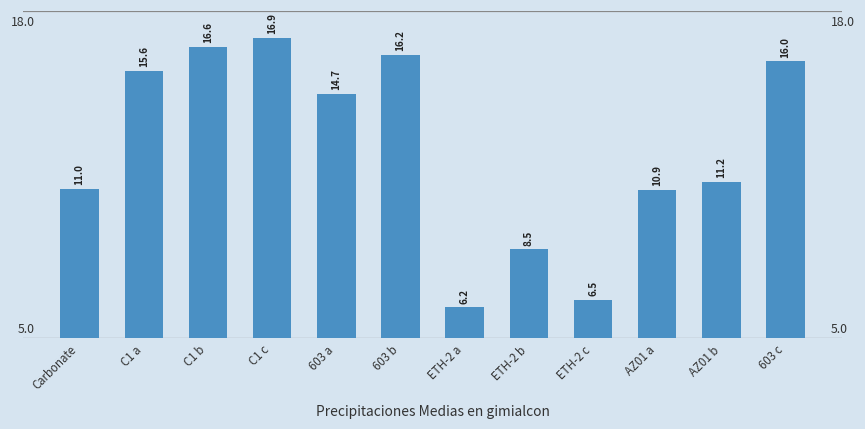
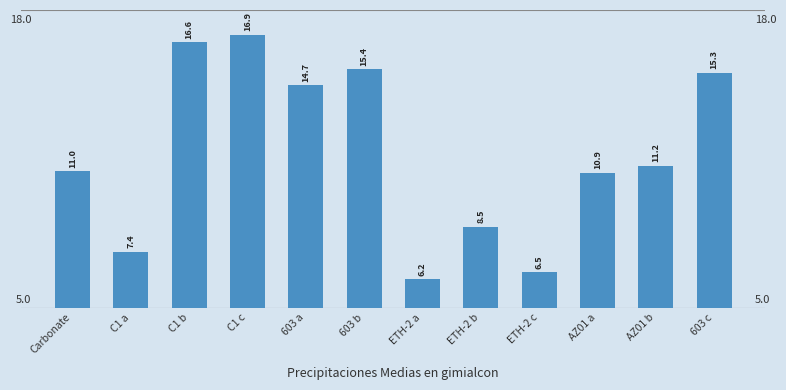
  {
    "Carbonate": 11.0,
-   "C1 a": 15.6,
+   "C1 a": 7.4,
    "C1 b": 16.6,
    "C1 c": 16.9,
    "603 a": 14.7,
-   "603 b": 16.2,
+   "603 b": 15.4,
    "ETH-2 a": 6.2,
    "ETH-2 b": 8.5,
    "ETH-2 c": 6.5,
    "AZ01 a": 10.9,
    "AZ01 b": 11.2,
-   "603 c": 16.0
+   "603 c": 15.3
  }
